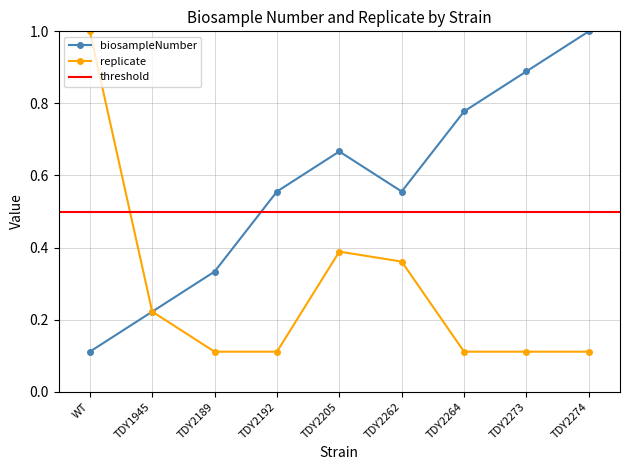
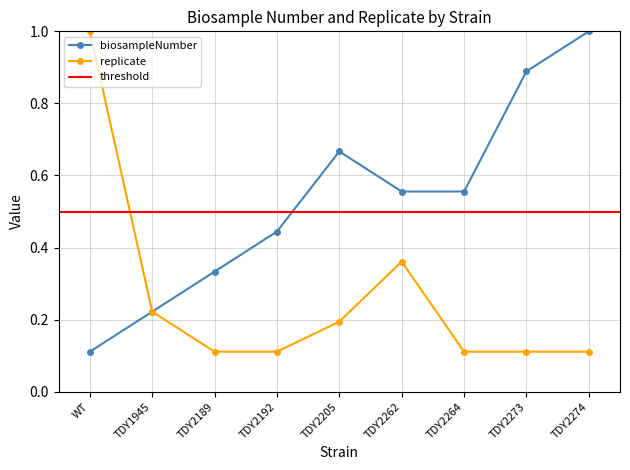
  {
    "biosampleNumber": {
      "WT": 0.11,
      "TDY2189": 0.33,
-     "TDY2192": 0.56,
+     "TDY2192": 0.44,
      "TDY2205": 0.67,
      "TDY2262": 0.56,
-     "TDY2264": 0.78,
+     "TDY2264": 0.56,
      "TDY2273": 0.89,
      "TDY2274": 1.00
    },
    "replicate": {
      "WT": 1.00,
      "TDY2189": 0.11,
      "TDY2192": 0.11,
-     "TDY2205": 0.39,
+     "TDY2205": 0.19,
      "TDY2262": 0.36,
      "TDY2264": 0.11,
      "TDY2273": 0.11,
      "TDY2274": 0.11
    }
  }
